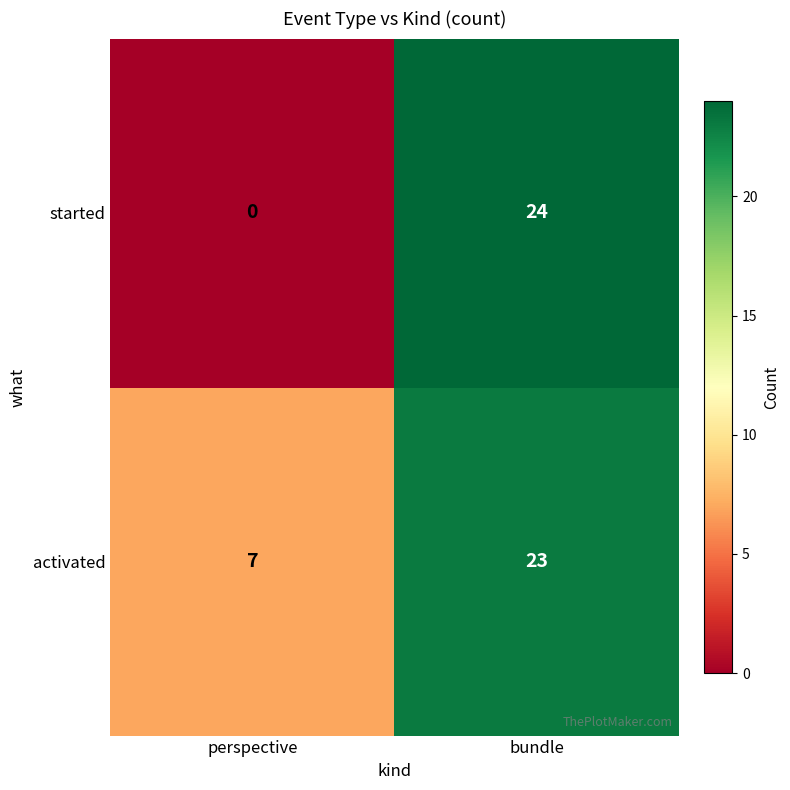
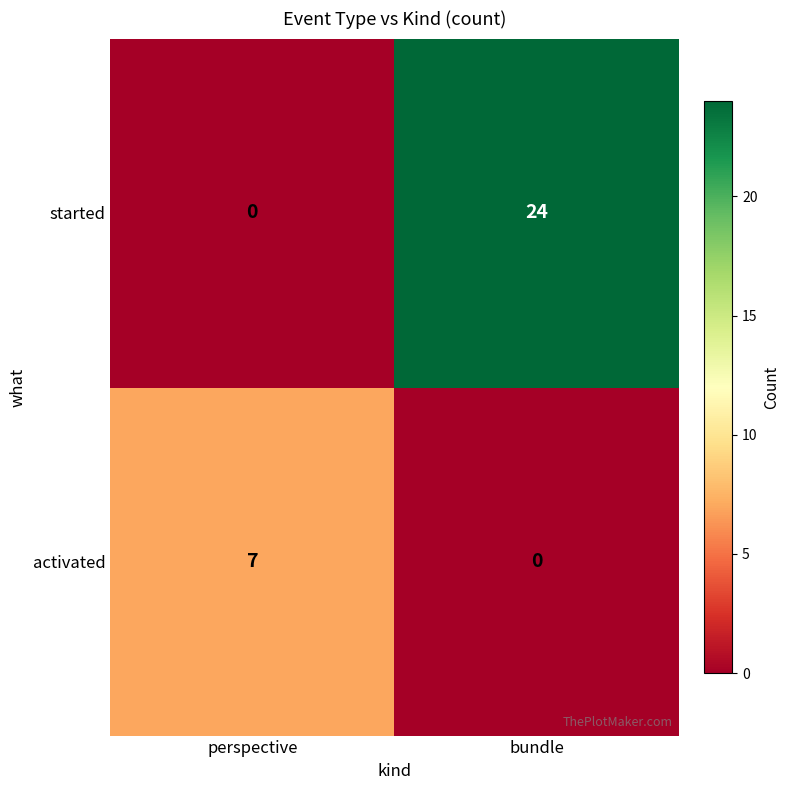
  {
    "started": {
      "perspective": 0,
      "bundle": 24
    },
    "activated": {
      "perspective": 7,
-     "bundle": 23
+     "bundle": 0
    }
  }
